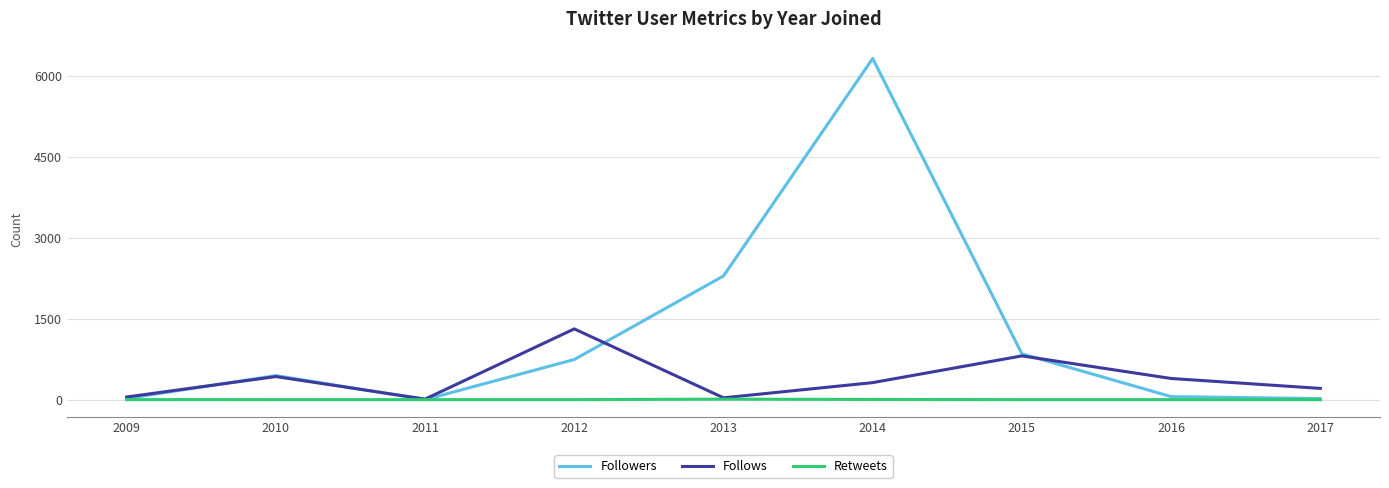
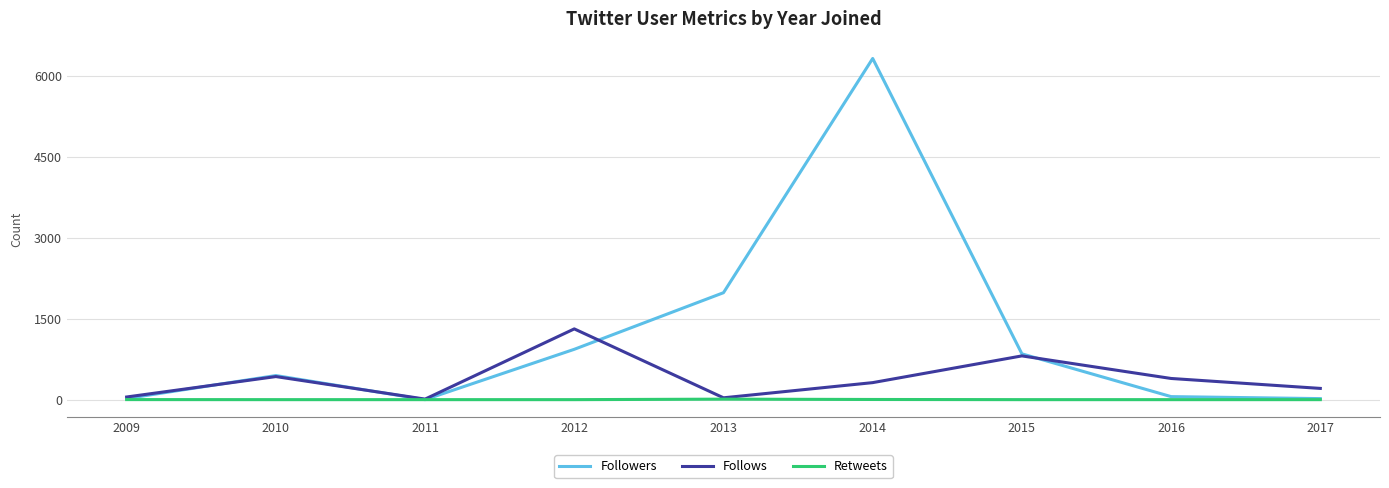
  {
    "Followers": {
-     "2012": 700,
-     "2013": 2300,
+     "2012": 900,
+     "2013": 2000,
      "2014": 6300,
      "2016": 100
    },
    "Follows": {
      "2012": 1300,
      "2014": 300,
      "2016": 400,
      "2017": 200
    },
    "Retweets": {
      "2010": 0,
      "2012": 0,
      "2014": 0,
      "2015": 0,
      "2016": 0
    }
  }
